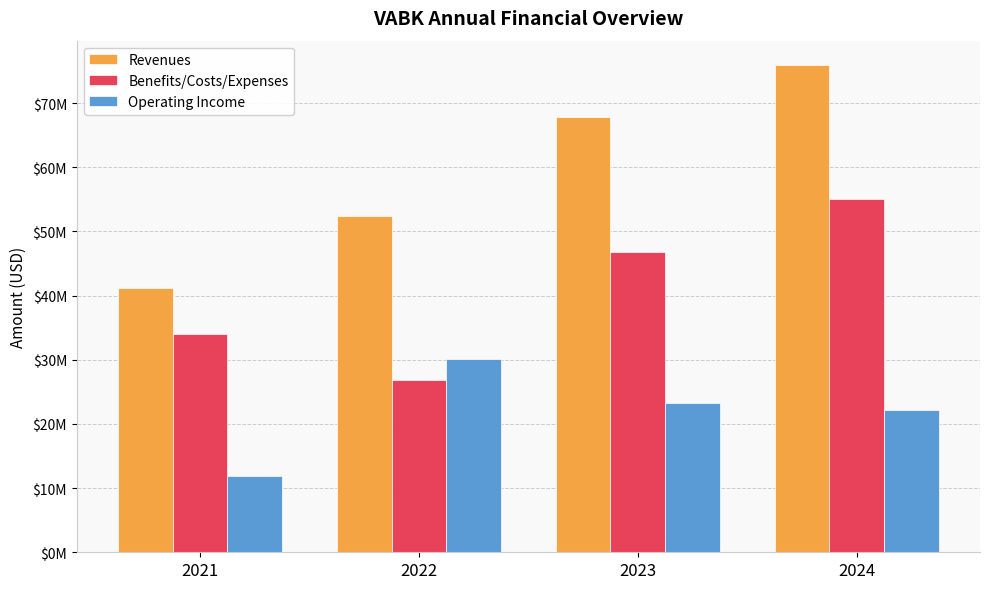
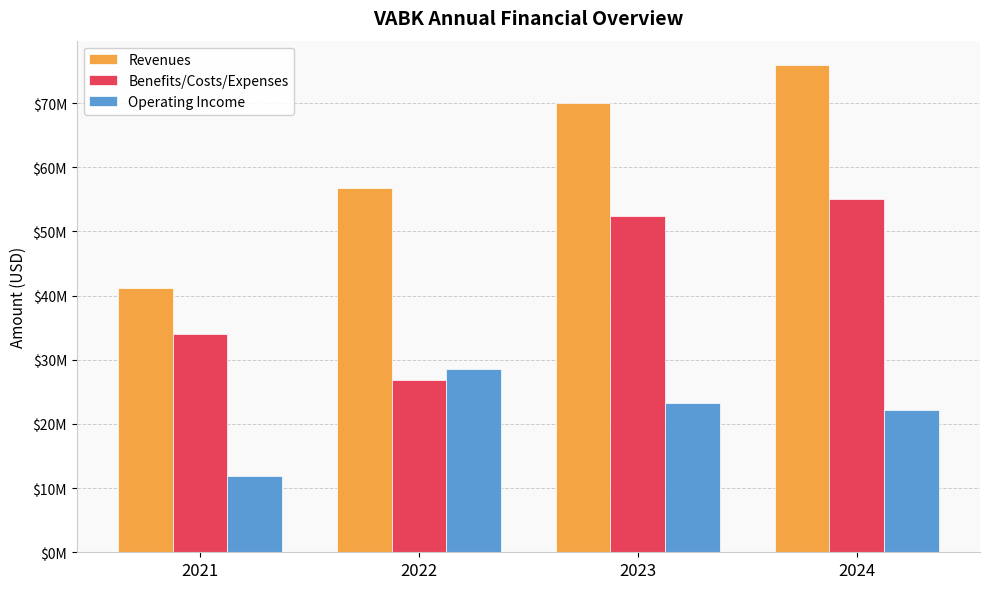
  {
    "Revenues": {
      "2021": "$41000000",
-     "2022": "$52000000",
-     "2023": "$68000000",
+     "2022": "$57000000",
+     "2023": "$70000000",
      "2024": "$76000000"
    },
    "Benefits/Costs/Expenses": {
      "2021": "$34000000",
      "2022": "$27000000",
-     "2023": "$47000000",
+     "2023": "$52000000",
      "2024": "$55000000"
    },
    "Operating Income": {
      "2021": "$12000000",
-     "2022": "$30000000",
+     "2022": "$29000000",
      "2023": "$23000000",
      "2024": "$22000000"
    }
  }
